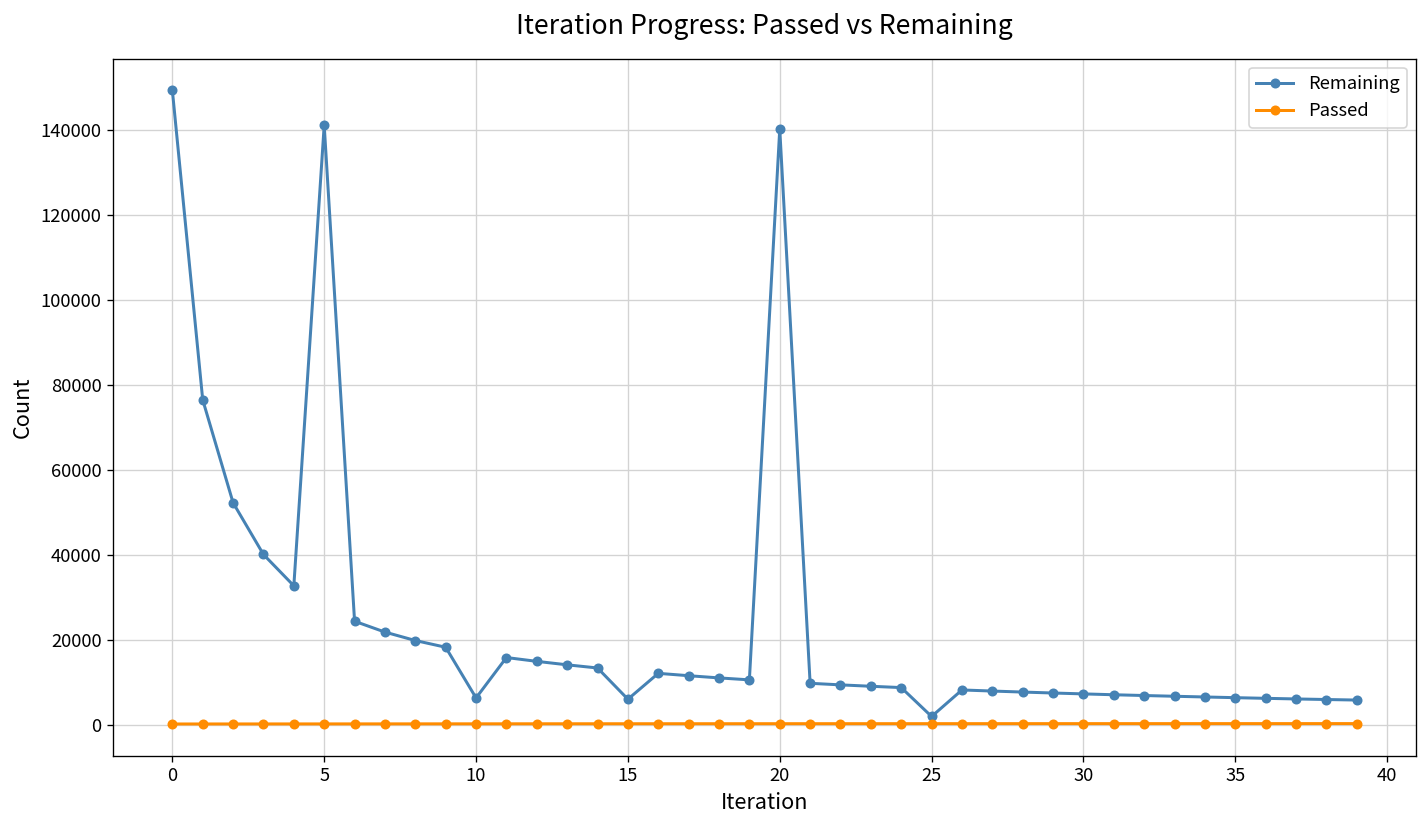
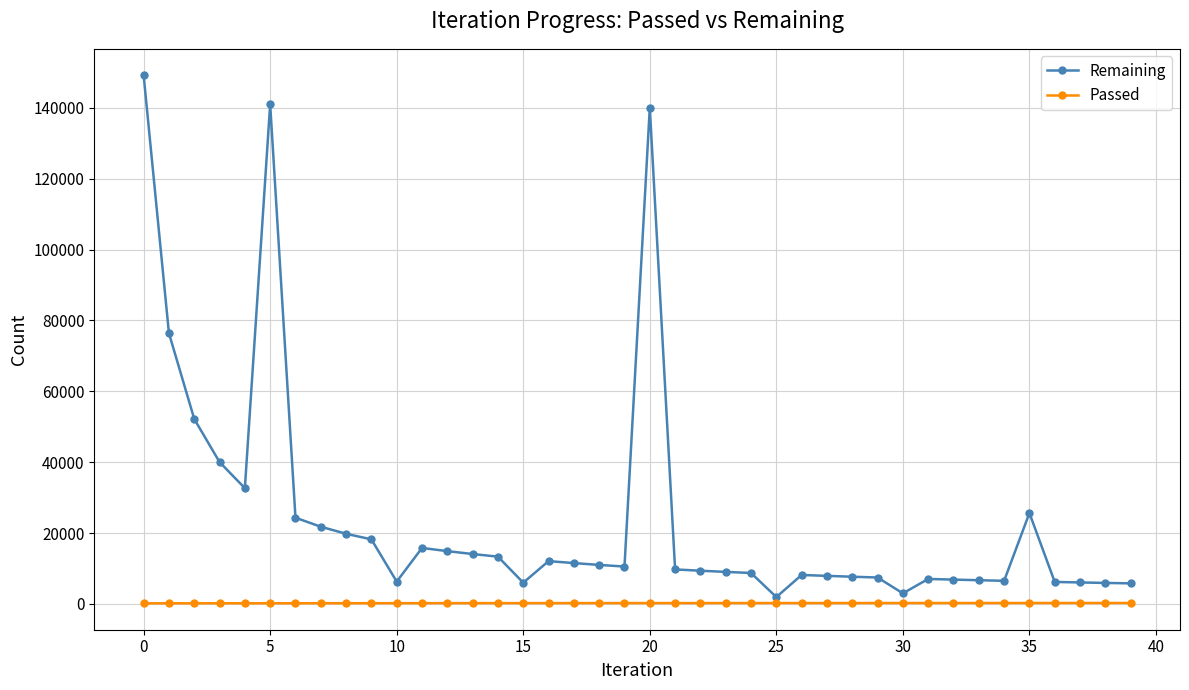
  {
    "Remaining": {
      "0": 149000,
      "5": 141000,
      "10": 6000,
      "15": 6000,
      "20": 140000,
      "25": 2000,
-     "30": 7000,
-     "35": 6000
+     "30": 3000,
+     "35": 26000
    },
    "Passed": {
      "0": 0,
      "5": 0,
      "10": 0,
      "15": 0,
      "20": 0,
      "25": 0,
      "30": 0,
      "35": 0
    }
  }
